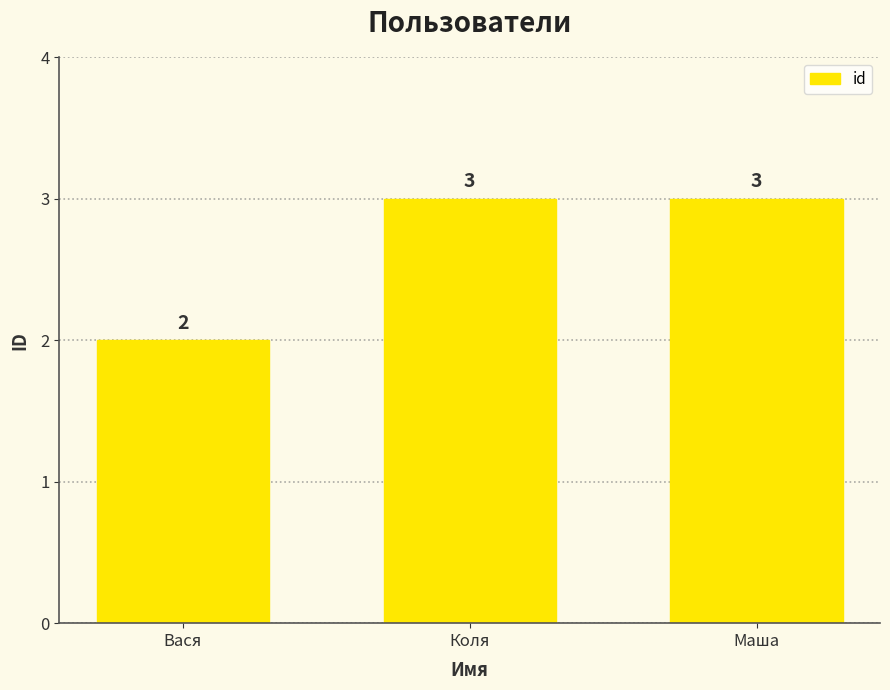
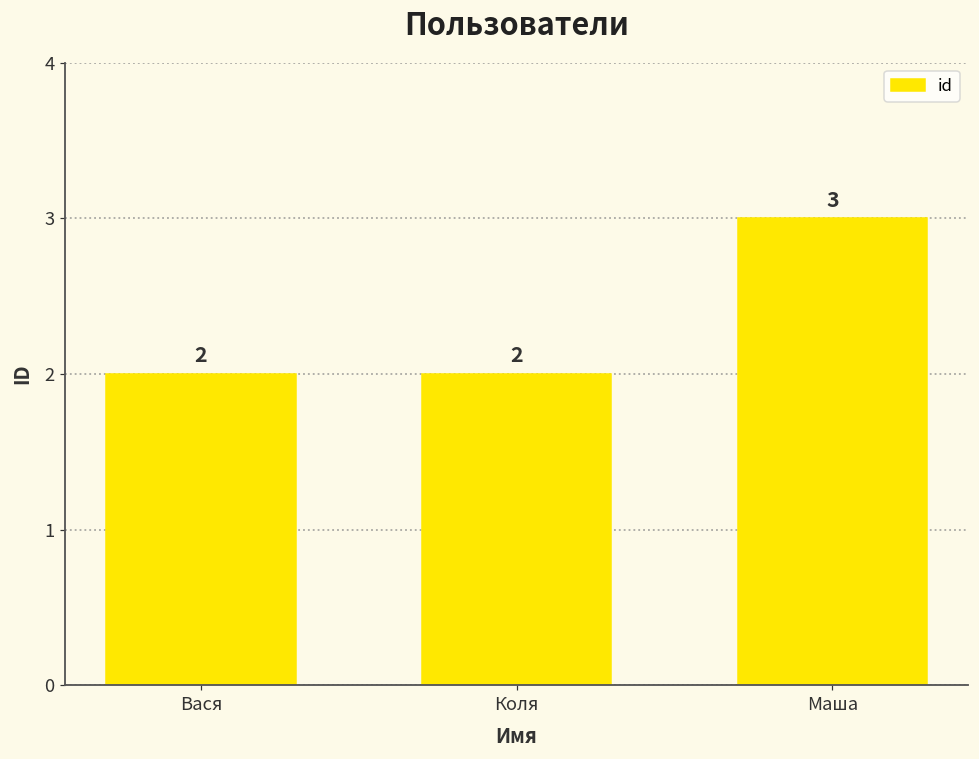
  {
    "Вася": 2,
-   "Коля": 3,
+   "Коля": 2,
    "Маша": 3
  }
